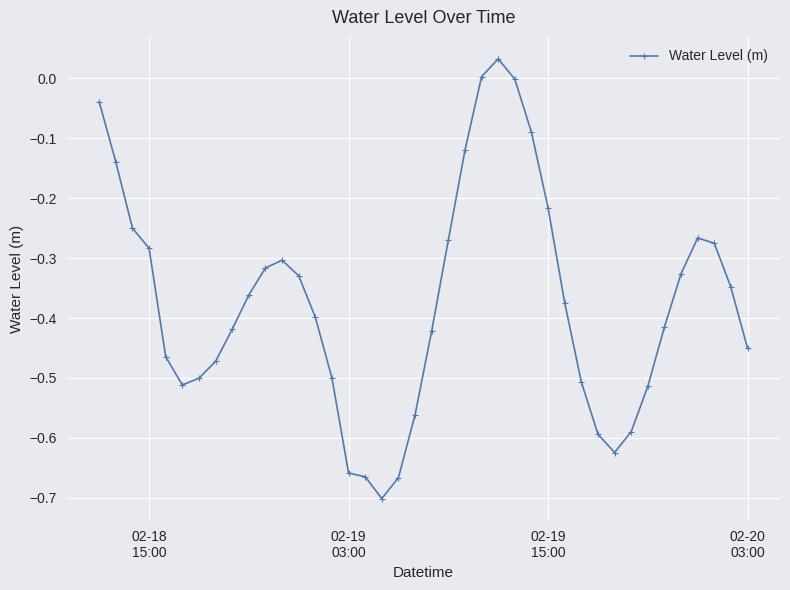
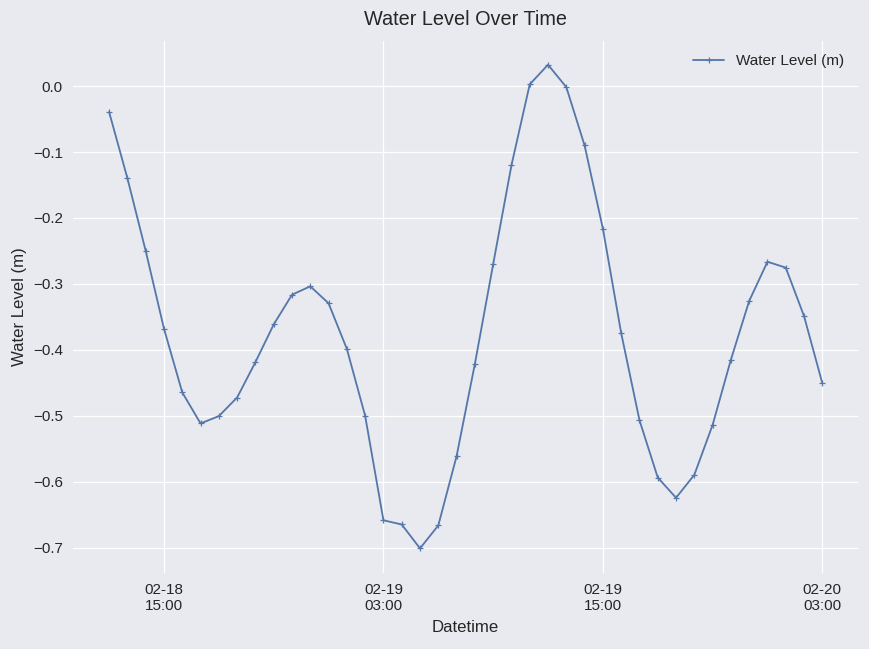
  {
-   "02-18 15:00": -0.28,
+   "02-18 15:00": -0.37,
    "02-19 03:00": -0.66,
    "02-19 15:00": -0.22,
    "02-20 03:00": -0.45
  }
